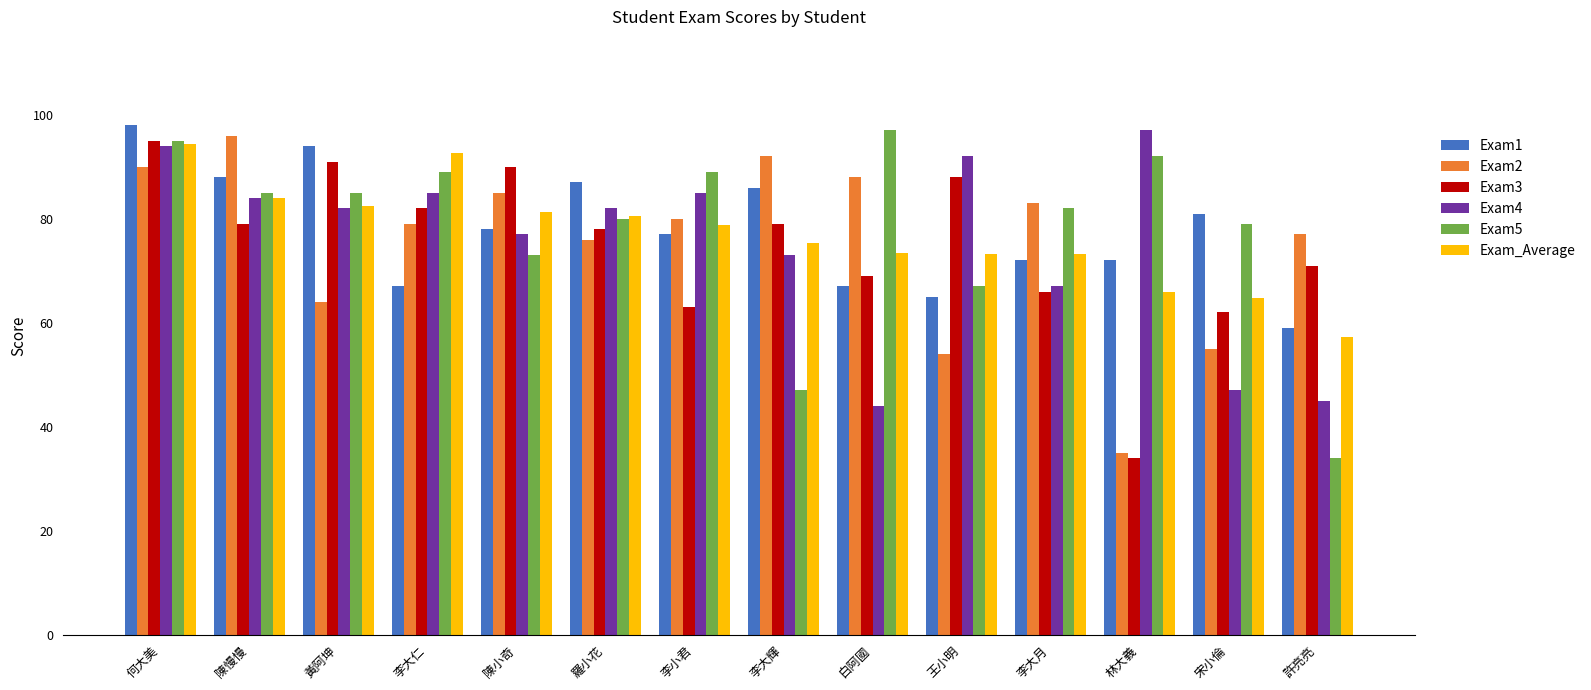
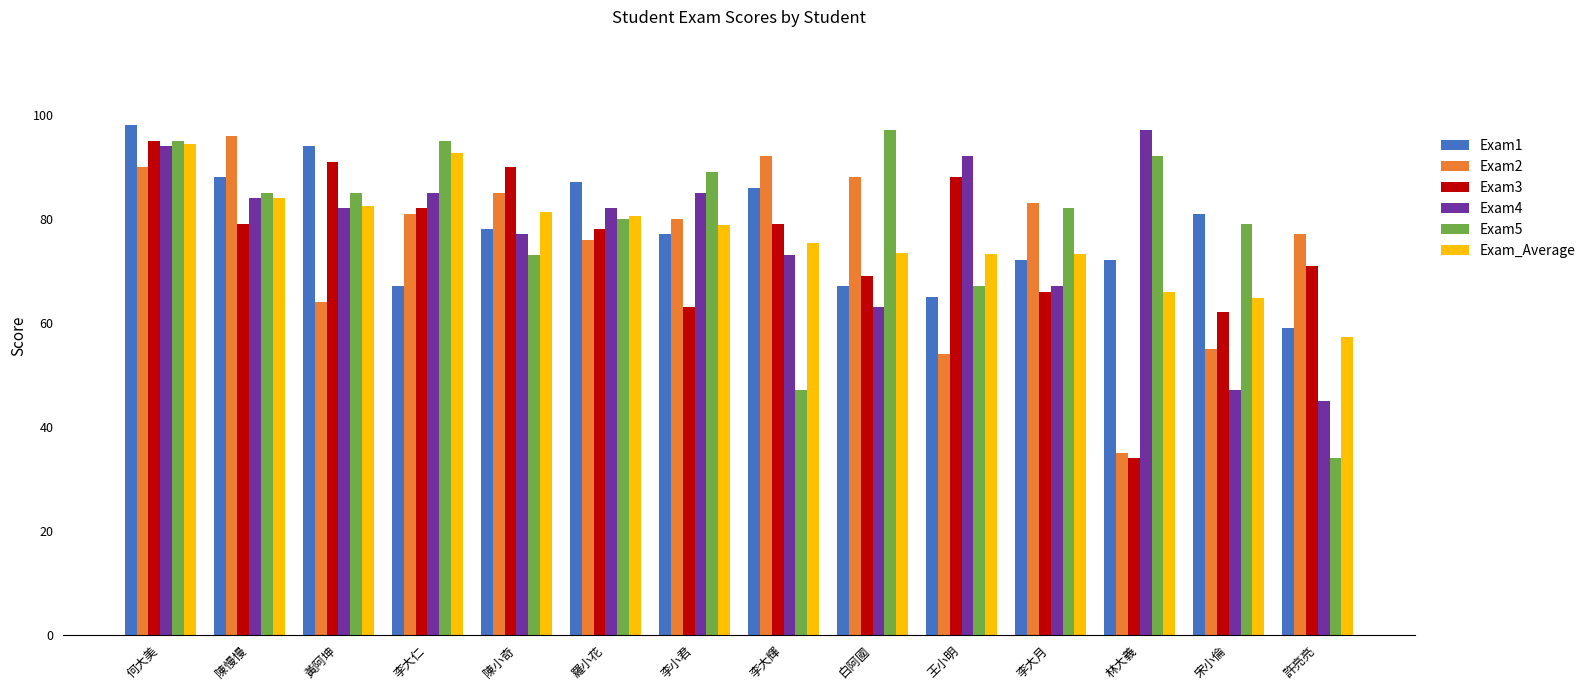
  {
    "Exam1": {
      "何大美": 98,
      "陳慢慢": 88,
      "黃阿坤": 94,
      "李大仁": 67,
      "陳小奇": 78,
      "羅小花": 87,
      "李小君": 77,
      "李大輝": 86,
      "白阿國": 67,
      "王小明": 65,
      "李大月": 72,
      "林大義": 72,
      "宋小倫": 81,
      "許亮亮": 59
    },
    "Exam2": {
      "何大美": 90,
      "陳慢慢": 96,
      "黃阿坤": 64,
-     "李大仁": 79,
+     "李大仁": 81,
      "陳小奇": 85,
      "羅小花": 76,
      "李小君": 80,
      "李大輝": 92,
      "白阿國": 88,
      "王小明": 54,
      "李大月": 83,
      "林大義": 35,
      "宋小倫": 55,
      "許亮亮": 77
    },
    "Exam3": {
      "何大美": 95,
      "陳慢慢": 79,
      "黃阿坤": 91,
      "李大仁": 82,
      "陳小奇": 90,
      "羅小花": 78,
      "李小君": 63,
      "李大輝": 79,
      "白阿國": 69,
      "王小明": 88,
      "李大月": 66,
      "林大義": 34,
      "宋小倫": 62,
      "許亮亮": 71
    },
    "Exam4": {
      "何大美": 94,
      "陳慢慢": 84,
      "黃阿坤": 82,
      "李大仁": 85,
      "陳小奇": 77,
      "羅小花": 82,
      "李小君": 85,
      "李大輝": 73,
-     "白阿國": 44,
+     "白阿國": 63,
      "王小明": 92,
      "李大月": 67,
      "林大義": 97,
      "宋小倫": 47,
      "許亮亮": 45
    },
    "Exam5": {
      "何大美": 95,
      "陳慢慢": 85,
      "黃阿坤": 85,
-     "李大仁": 89,
+     "李大仁": 95,
      "陳小奇": 73,
      "羅小花": 80,
      "李小君": 89,
      "李大輝": 47,
      "白阿國": 97,
      "王小明": 67,
      "李大月": 82,
      "林大義": 92,
      "宋小倫": 79,
      "許亮亮": 34
    },
    "Exam_Average": {
      "何大美": 94,
      "陳慢慢": 84,
      "黃阿坤": 82,
      "李大仁": 93,
      "陳小奇": 81,
      "羅小花": 81,
      "李小君": 79,
      "李大輝": 75,
      "白阿國": 73,
      "王小明": 73,
      "李大月": 73,
      "林大義": 66,
      "宋小倫": 65,
      "許亮亮": 57
    }
  }
